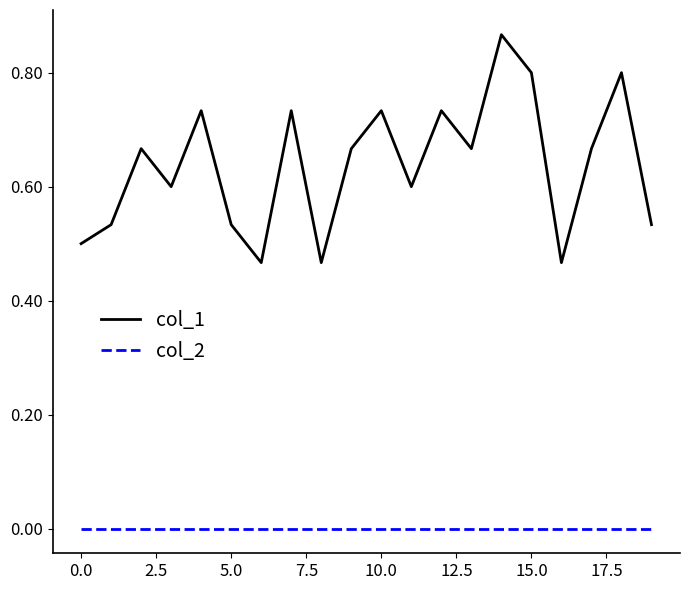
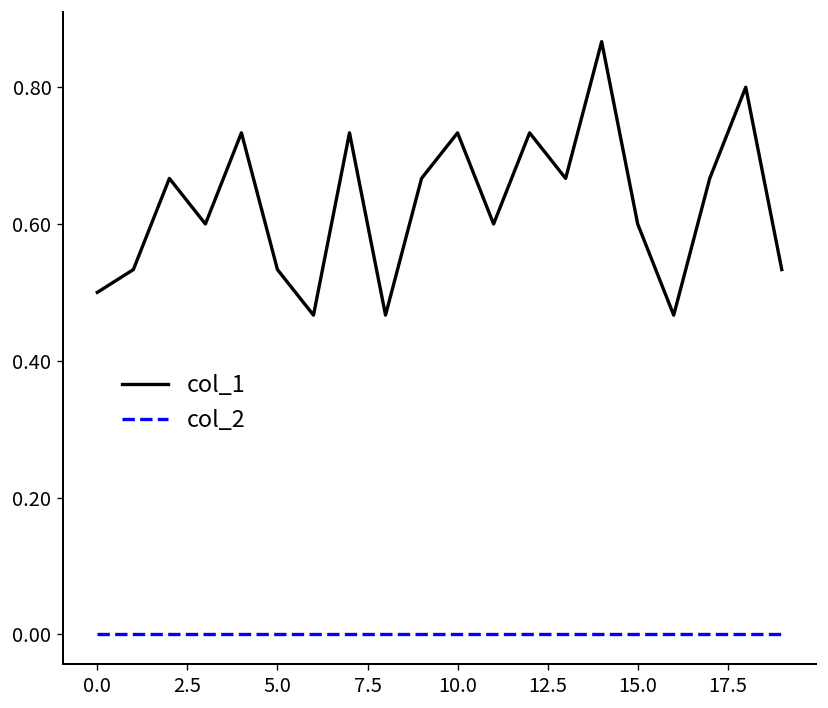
  {
    "col_1": {
      "0.0": 0.5,
      "5.0": 0.53,
      "10.0": 0.73,
-     "15.0": 0.8
+     "15.0": 0.6
    },
    "col_2": {
      "0.0": 0.0,
      "5.0": 0.0,
      "10.0": 0.0,
      "15.0": 0.0
    }
  }
